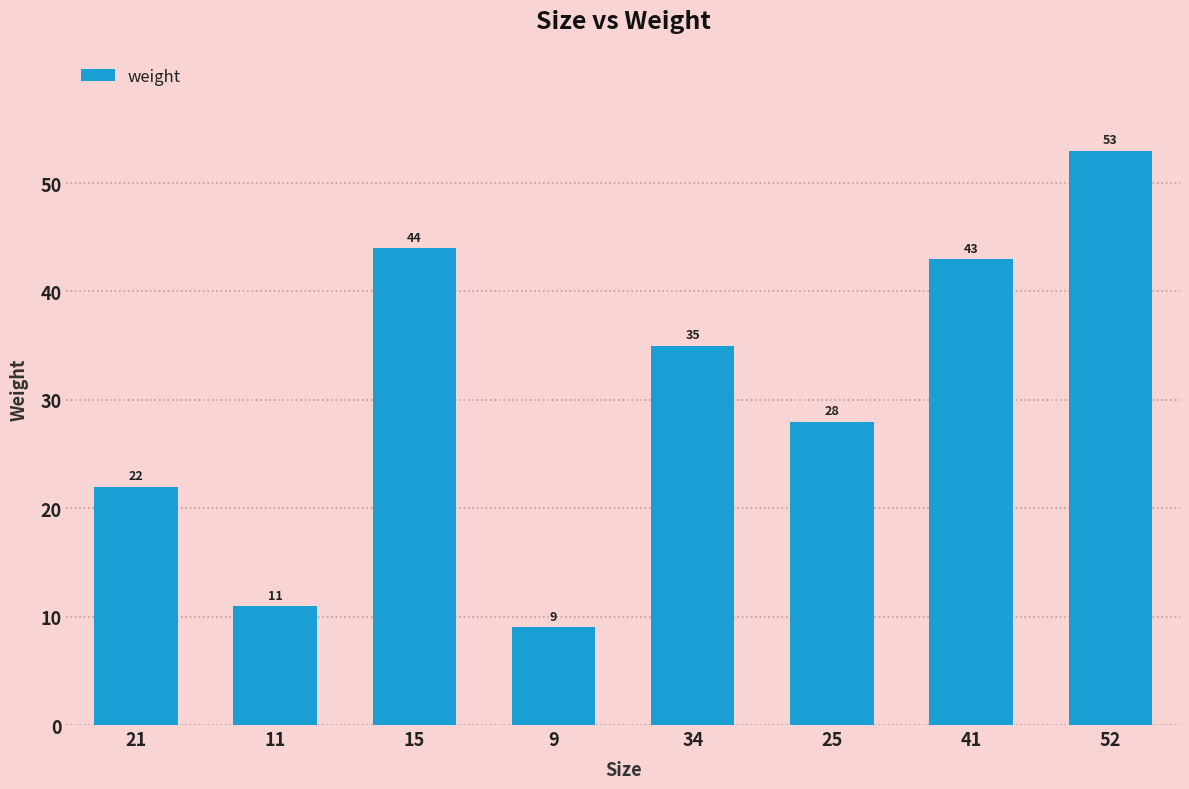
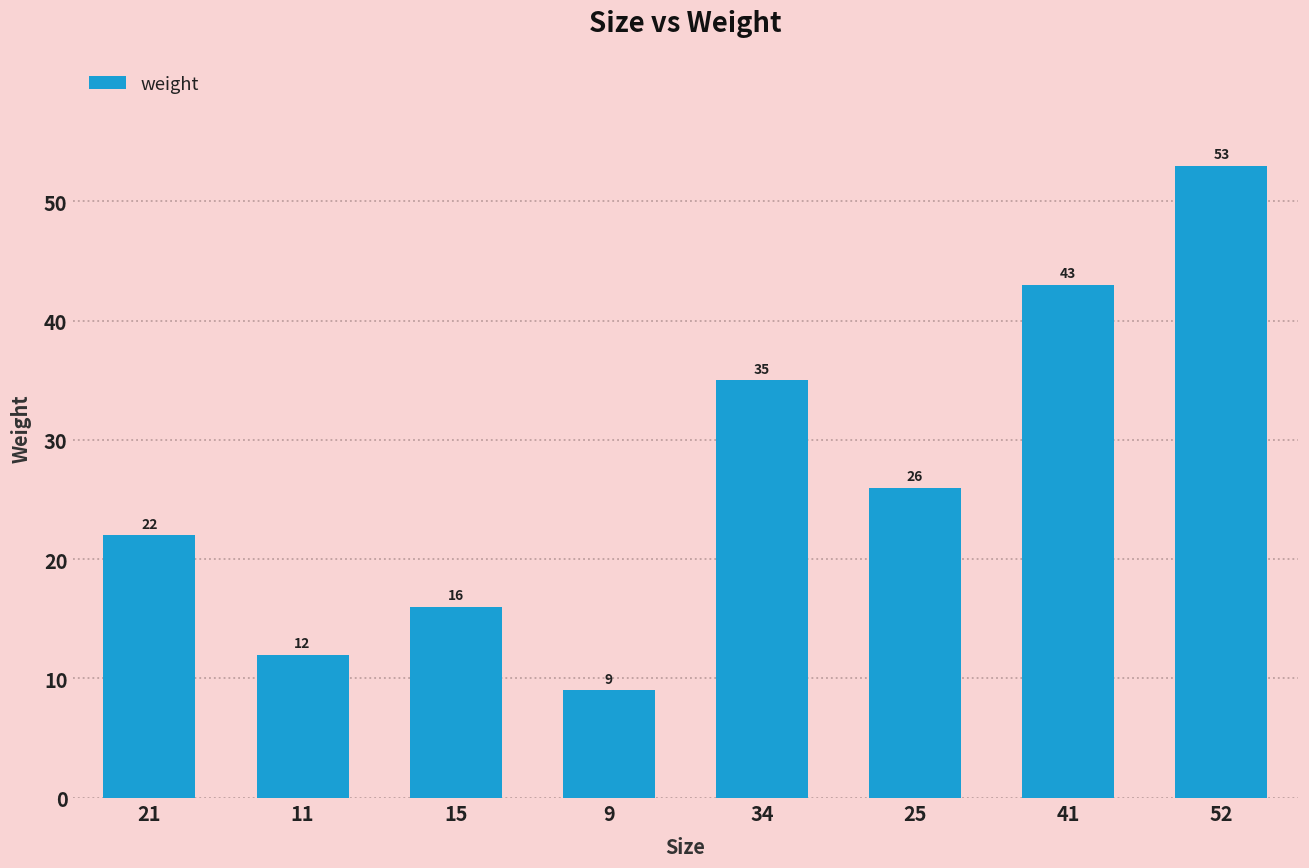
  {
    "21": 22,
-   "11": 11,
-   "15": 44,
+   "11": 12,
+   "15": 16,
    "9": 9,
    "34": 35,
-   "25": 28,
+   "25": 26,
    "41": 43,
    "52": 53
  }
